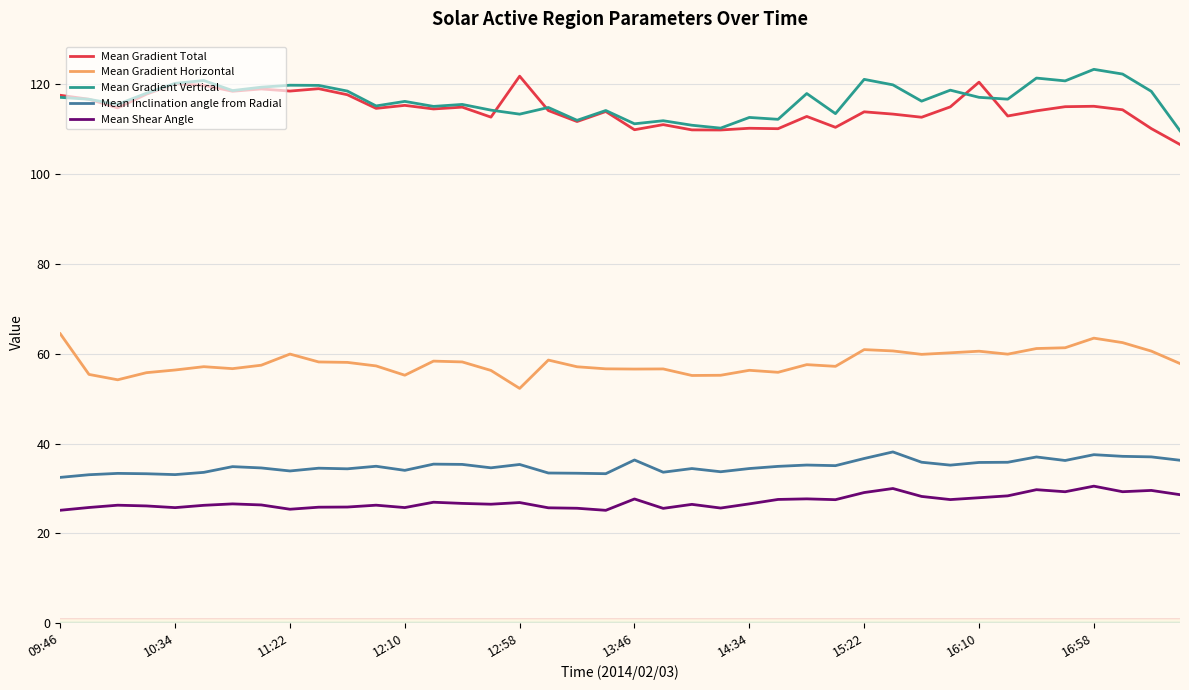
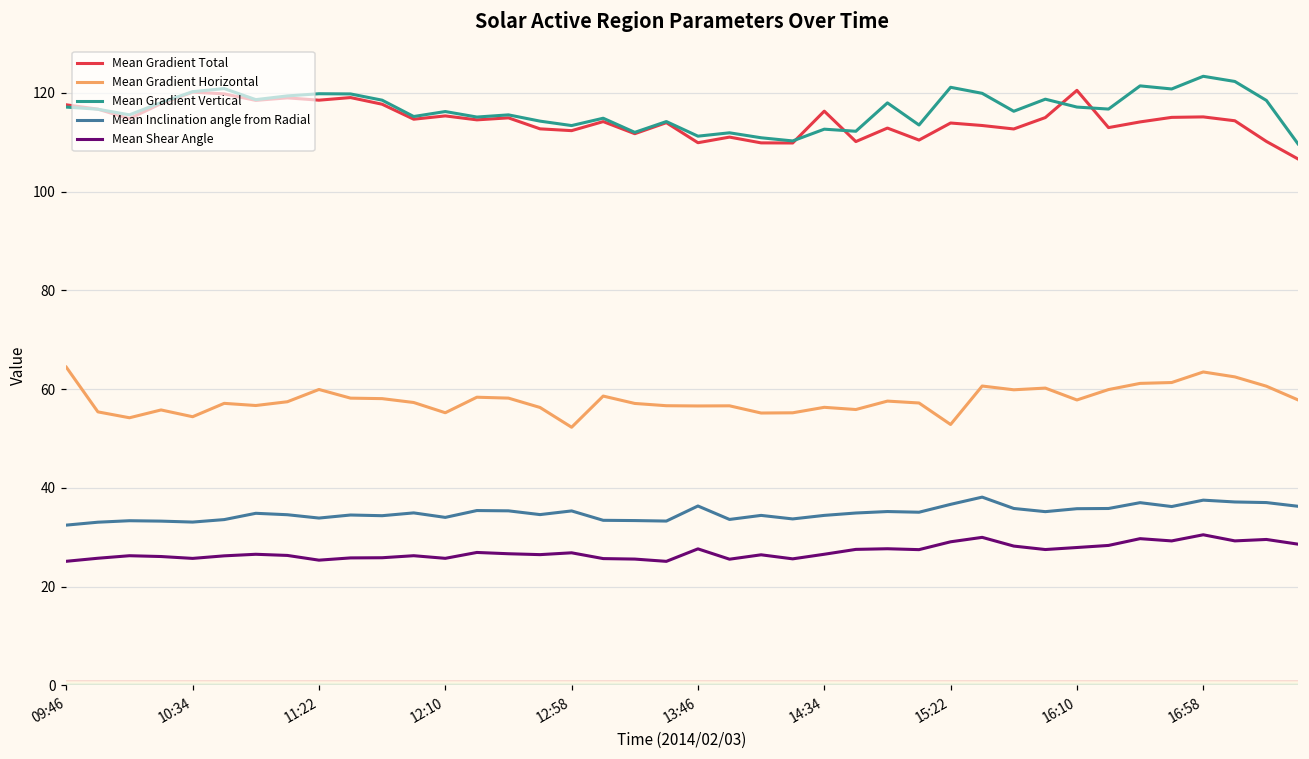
  {
    "Mean Gradient Total": {
      "11:22": 119,
      "12:10": 115,
-     "12:58": 122,
+     "12:58": 112,
      "13:46": 110,
-     "14:34": 110,
+     "14:34": 116,
      "15:22": 114,
      "16:10": 121,
      "16:58": 115
    },
    "Mean Gradient Horizontal": {
      "09:46": 64,
-     "10:34": 56,
+     "10:34": 54,
      "11:22": 60,
      "12:10": 55,
      "12:58": 52,
      "13:46": 57,
      "14:34": 56,
-     "15:22": 61,
-     "16:10": 61,
+     "15:22": 53,
+     "16:10": 58,
      "16:58": 63
    },
    "Mean Shear Angle": {
      "09:46": 25,
      "10:34": 26,
      "11:22": 25,
      "12:10": 26,
      "12:58": 27,
      "13:46": 28,
      "14:34": 27,
      "15:22": 29,
      "16:10": 28,
      "16:58": 30
    }
  }
